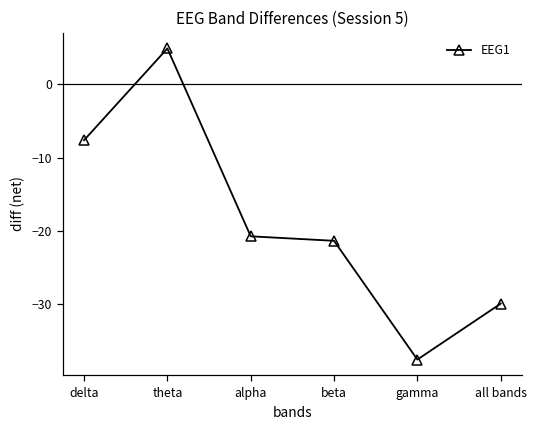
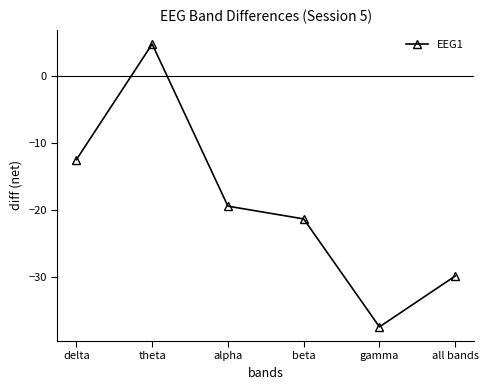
  {
-   "delta": -8,
+   "delta": -12,
    "theta": 5,
-   "alpha": -21,
+   "alpha": -19,
    "beta": -21,
    "gamma": -38,
    "all bands": -30
  }
